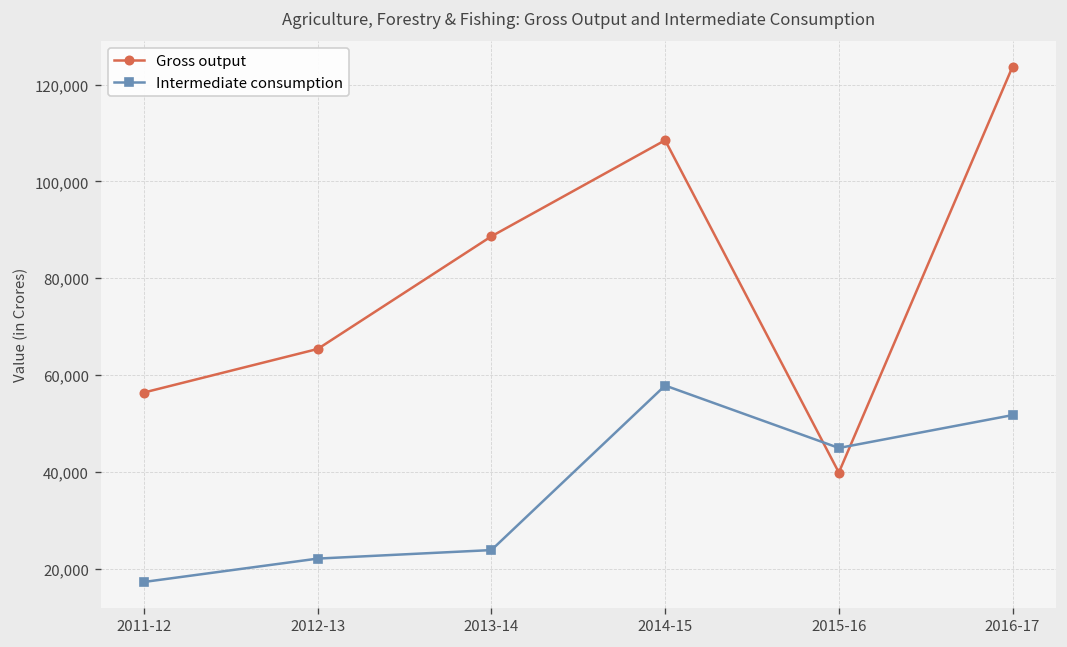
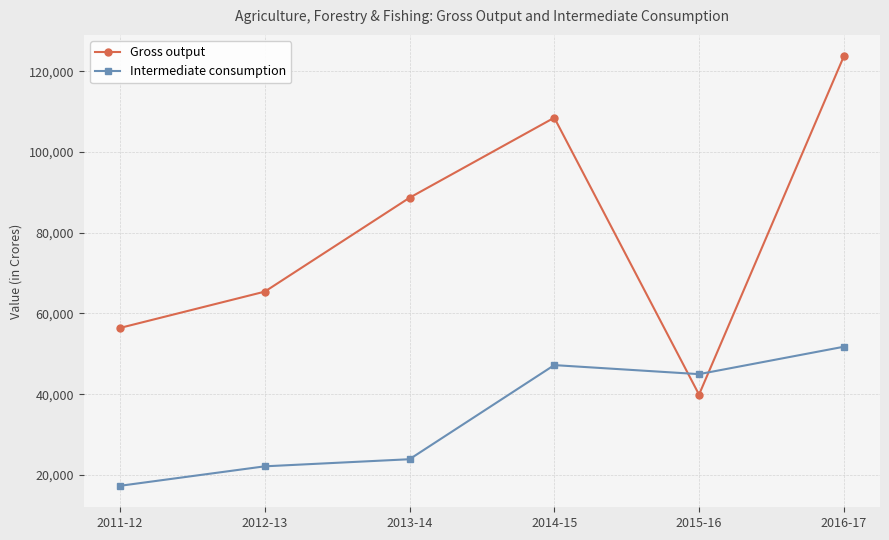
  {
    "Gross output": {
      "2011-12": "56,000",
      "2012-13": "65,000",
      "2013-14": "89,000",
      "2014-15": "109,000",
      "2015-16": "40,000",
      "2016-17": "124,000"
    },
    "Intermediate consumption": {
      "2011-12": "17,000",
      "2012-13": "22,000",
      "2013-14": "24,000",
-     "2014-15": "58,000",
+     "2014-15": "47,000",
      "2015-16": "45,000",
      "2016-17": "52,000"
    }
  }
